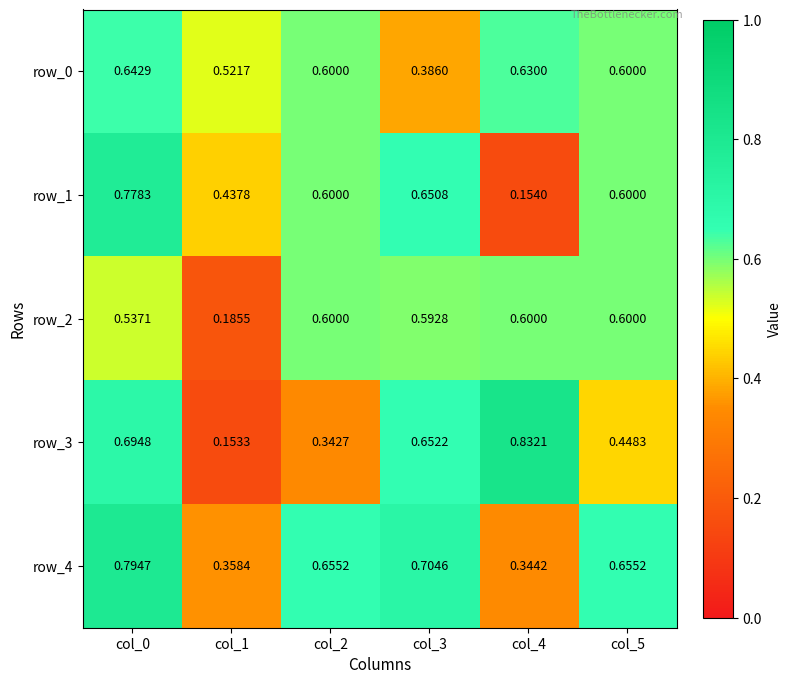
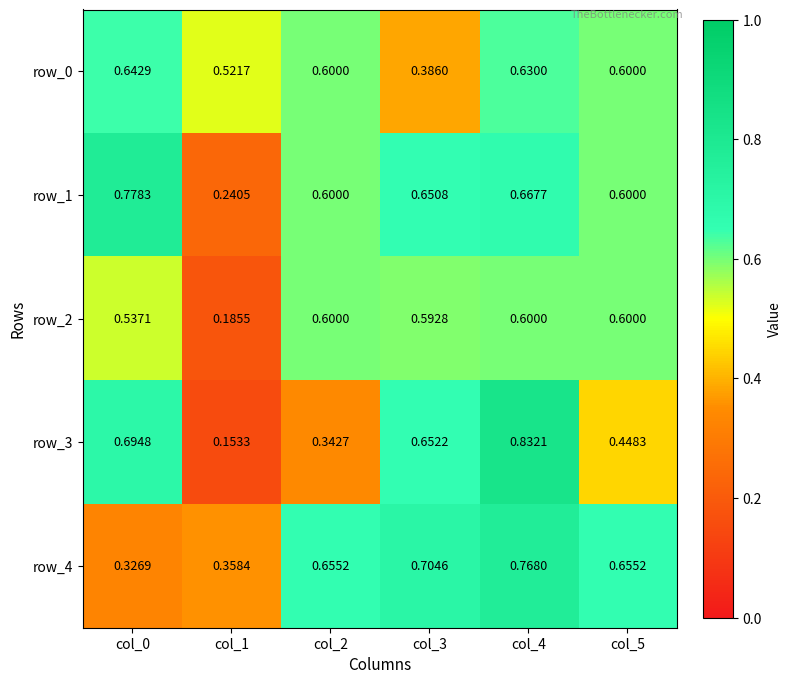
  {
    "row_0": {
      "col_0": 0.6429,
      "col_1": 0.5217,
      "col_2": 0.6000,
      "col_3": 0.3860,
      "col_4": 0.6300,
      "col_5": 0.6000
    },
    "row_1": {
      "col_0": 0.7783,
-     "col_1": 0.4378,
+     "col_1": 0.2405,
      "col_2": 0.6000,
      "col_3": 0.6508,
-     "col_4": 0.1540,
+     "col_4": 0.6677,
      "col_5": 0.6000
    },
    "row_2": {
      "col_0": 0.5371,
      "col_1": 0.1855,
      "col_2": 0.6000,
      "col_3": 0.5928,
      "col_4": 0.6000,
      "col_5": 0.6000
    },
    "row_3": {
      "col_0": 0.6948,
      "col_1": 0.1533,
      "col_2": 0.3427,
      "col_3": 0.6522,
      "col_4": 0.8321,
      "col_5": 0.4483
    },
    "row_4": {
-     "col_0": 0.7947,
+     "col_0": 0.3269,
      "col_1": 0.3584,
      "col_2": 0.6552,
      "col_3": 0.7046,
-     "col_4": 0.3442,
+     "col_4": 0.7680,
      "col_5": 0.6552
    }
  }
